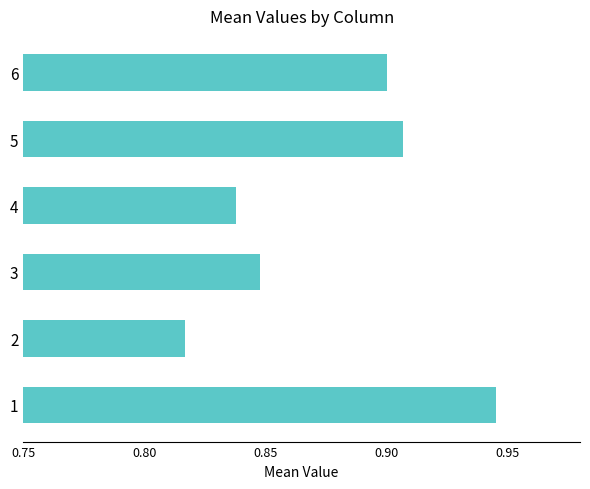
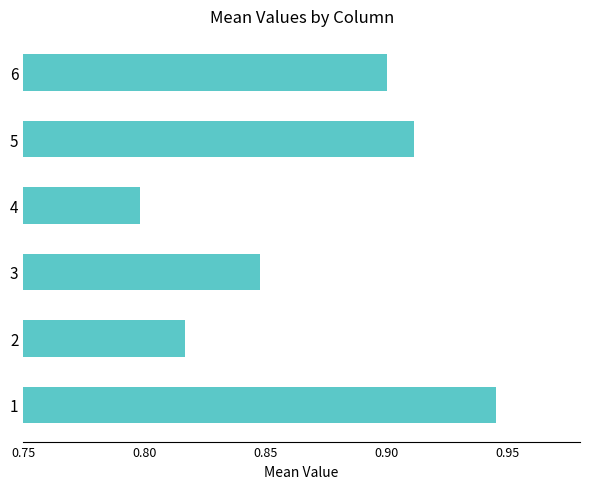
  {
    "6": 0.900,
-   "5": 0.907,
-   "4": 0.838,
+   "5": 0.911,
+   "4": 0.798,
    "3": 0.848,
    "2": 0.817,
    "1": 0.945
  }
